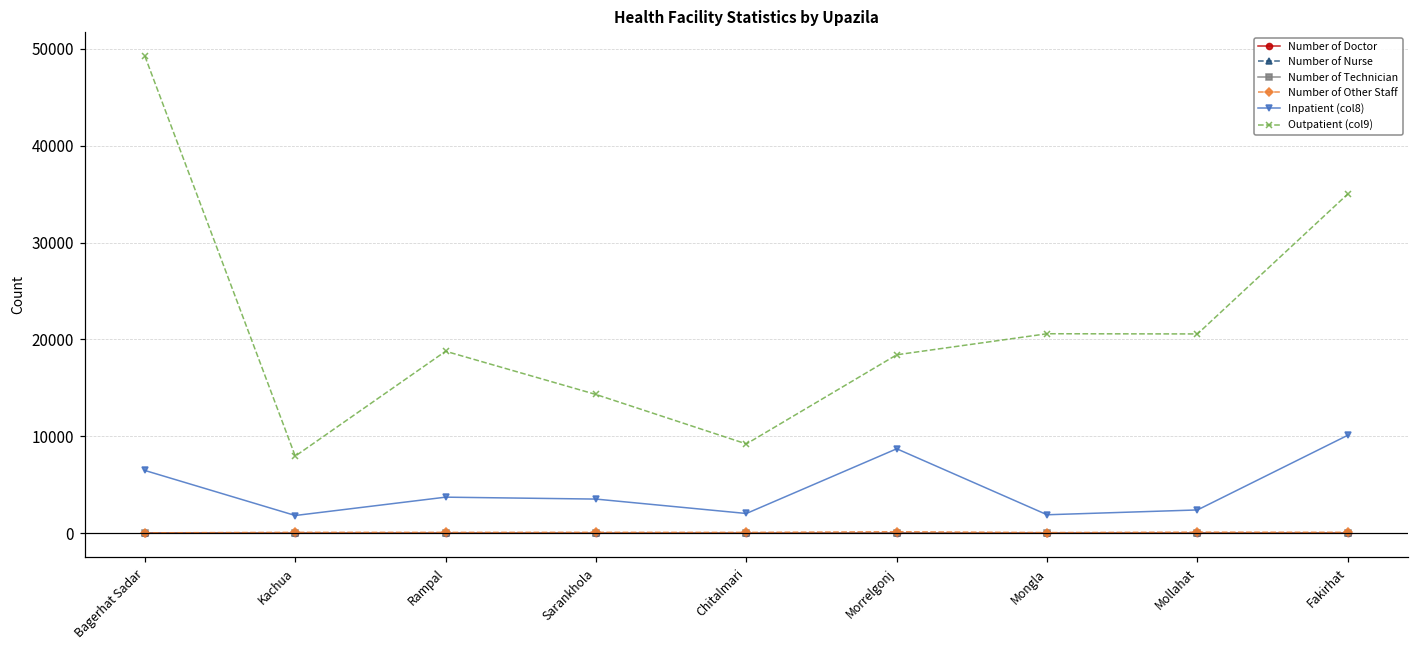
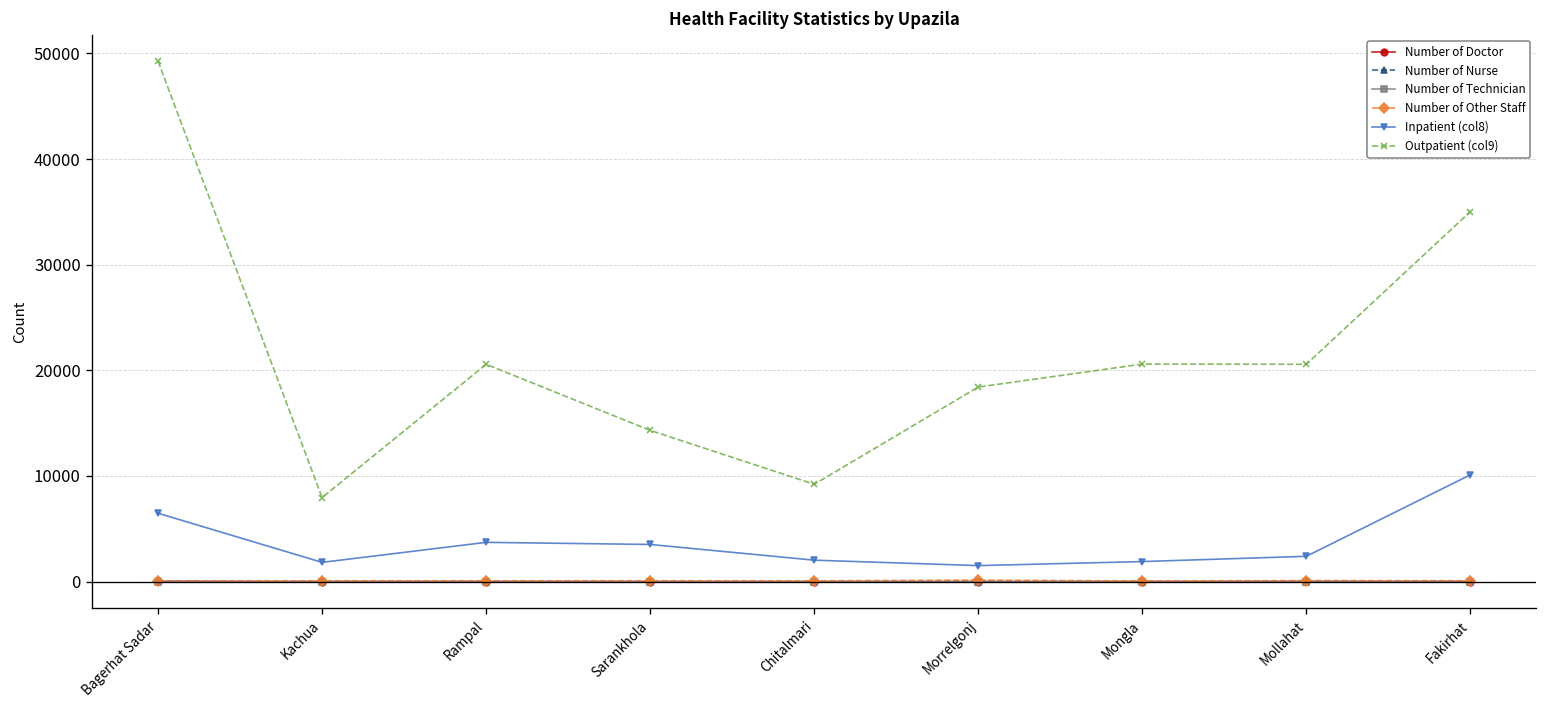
  {
    "Inpatient (col8)": {
      "Bagerhat Sadar": 6000,
      "Kachua": 2000,
      "Rampal": 4000,
      "Sarankhola": 4000,
      "Chitalmari": 2000,
-     "Morrelgonj": 9000,
+     "Morrelgonj": 2000,
      "Mongla": 2000,
      "Mollahat": 2000,
      "Fakirhat": 10000
    },
    "Outpatient (col9)": {
      "Bagerhat Sadar": 49000,
      "Kachua": 8000,
-     "Rampal": 19000,
+     "Rampal": 21000,
      "Sarankhola": 14000,
      "Chitalmari": 9000,
      "Morrelgonj": 18000,
      "Mongla": 21000,
      "Mollahat": 21000,
      "Fakirhat": 35000
    }
  }
